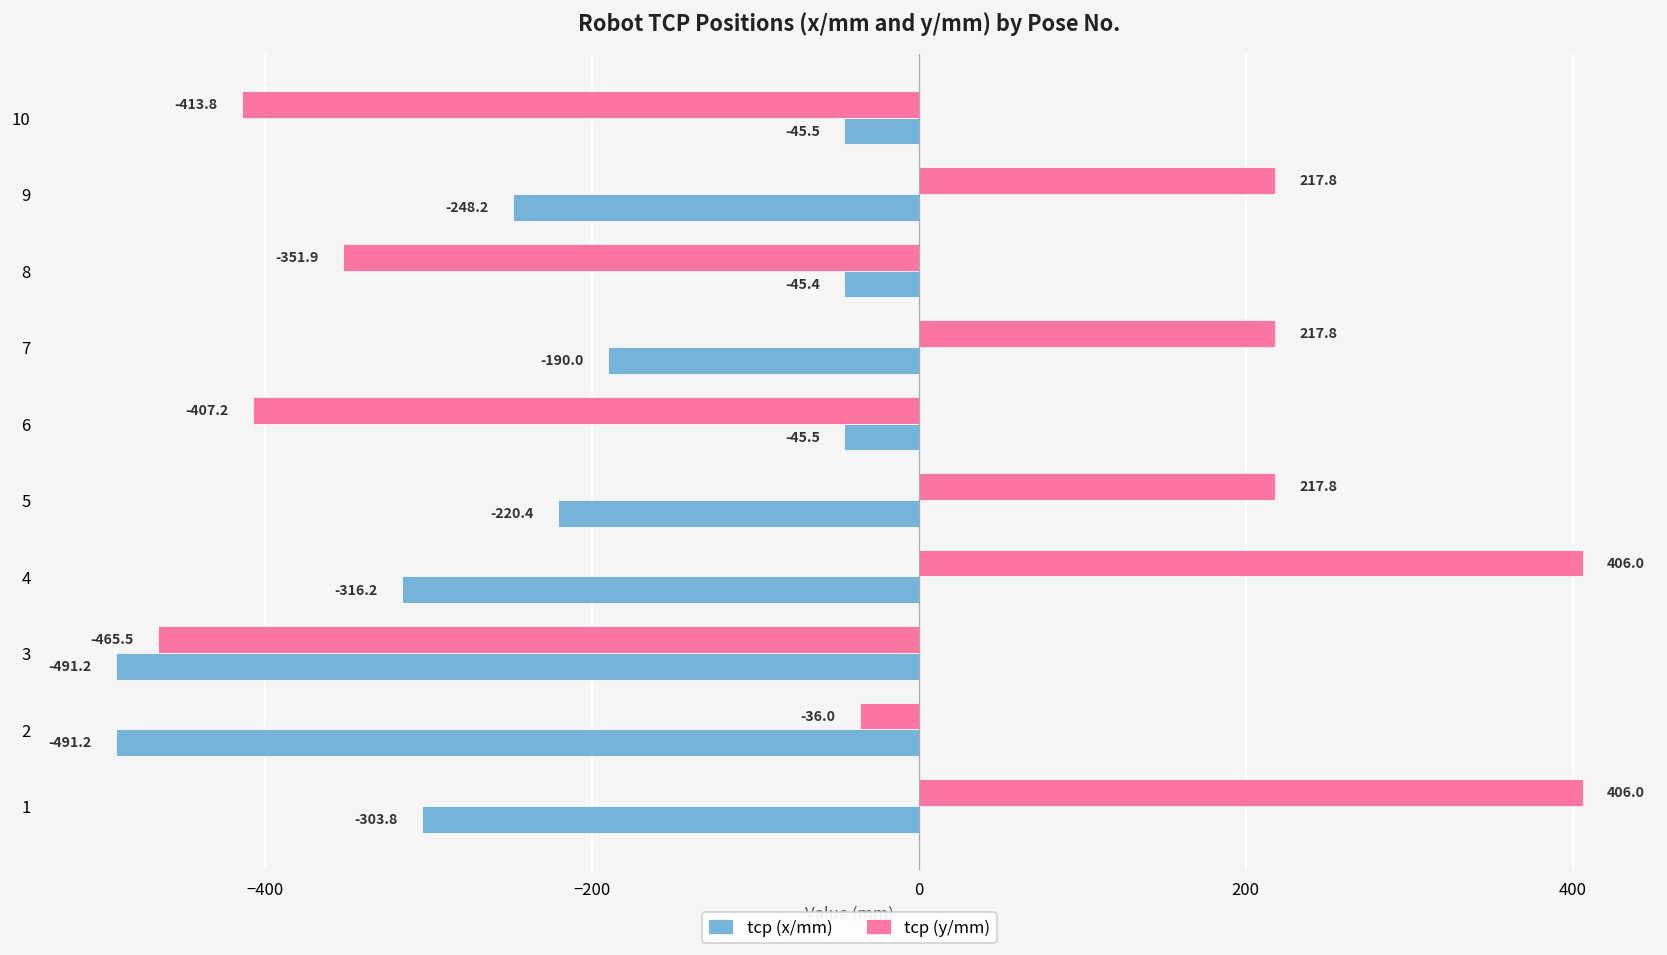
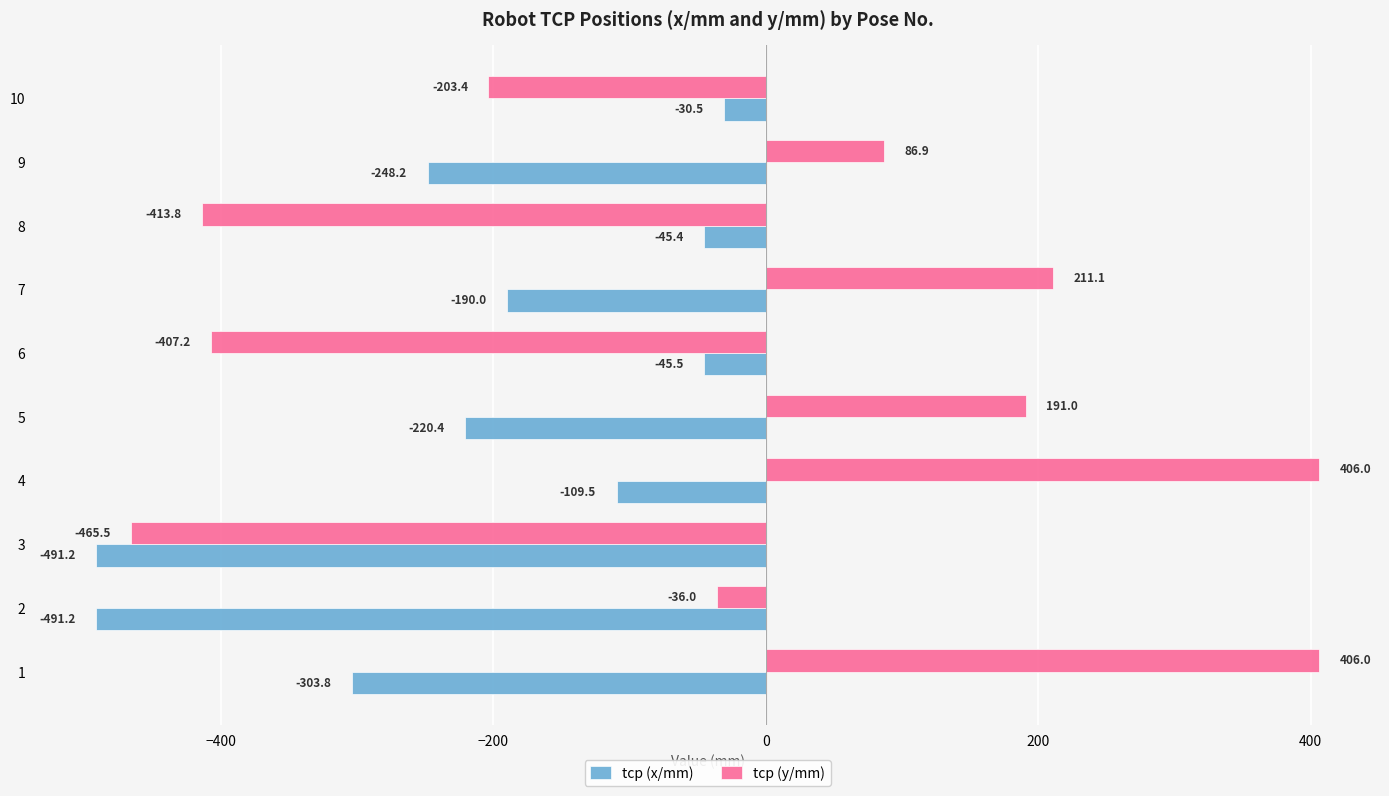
  {
    "tcp (x/mm)": {
-     "10": -45.5,
+     "10": -30.5,
      "9": -248.2,
      "8": -45.4,
      "7": -190.0,
      "6": -45.5,
      "5": -220.4,
-     "4": -316.2,
+     "4": -109.5,
      "3": -491.2,
      "2": -491.2,
      "1": -303.8
    },
    "tcp (y/mm)": {
-     "10": -413.8,
-     "9": 217.8,
-     "8": -351.9,
-     "7": 217.8,
+     "10": -203.4,
+     "9": 86.9,
+     "8": -413.8,
+     "7": 211.1,
      "6": -407.2,
-     "5": 217.8,
+     "5": 191.0,
      "4": 406.0,
      "3": -465.5,
      "2": -36.0,
      "1": 406.0
    }
  }
